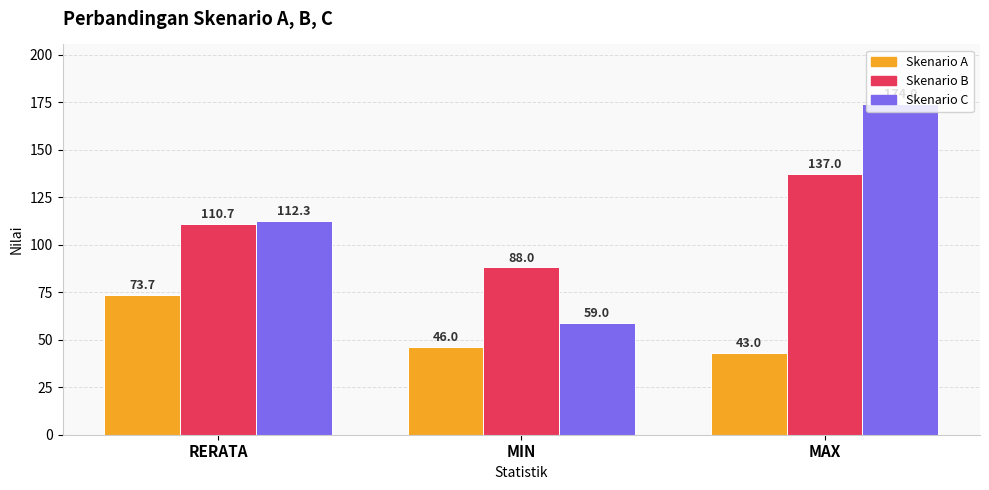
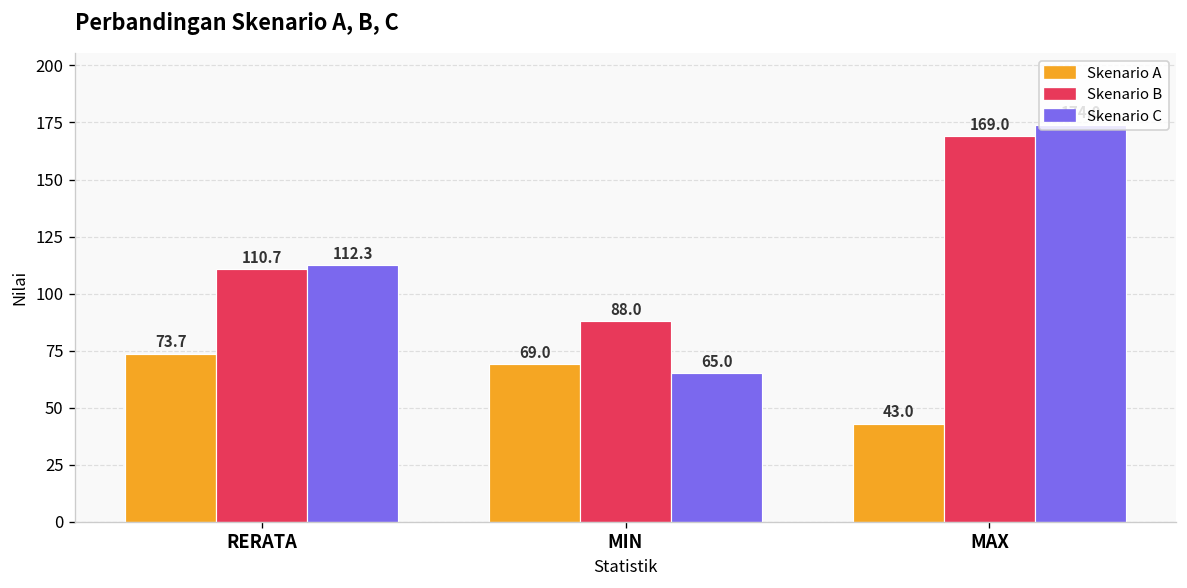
  {
    "Skenario A": {
      "RERATA": 73.7,
-     "MIN": 46.0,
+     "MIN": 69.0,
      "MAX": 43.0
    },
    "Skenario B": {
      "RERATA": 110.7,
      "MIN": 88.0,
-     "MAX": 137.0
+     "MAX": 169.0
    },
    "Skenario C": {
      "RERATA": 112.3,
-     "MIN": 59.0
+     "MIN": 65.0
    }
  }
